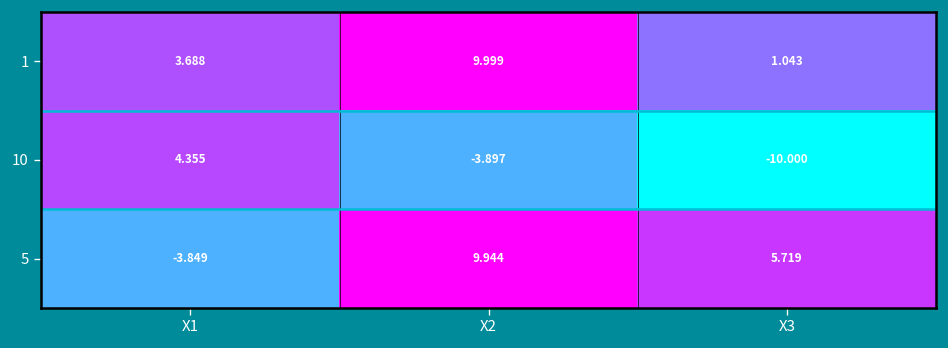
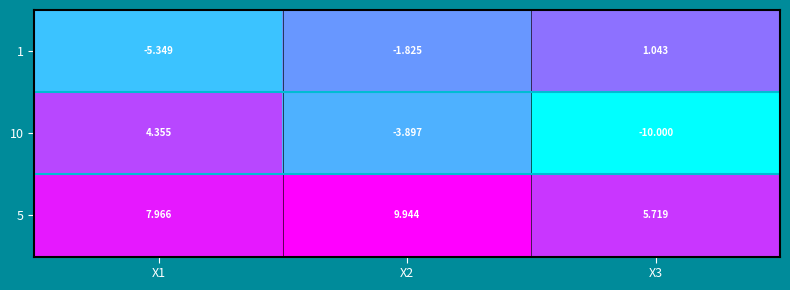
  {
    "1": {
-     "X1": 3.688,
-     "X2": 9.999,
+     "X1": -5.349,
+     "X2": -1.825,
      "X3": 1.043
    },
    "10": {
      "X1": 4.355,
      "X2": -3.897,
      "X3": -10.000
    },
    "5": {
-     "X1": -3.849,
+     "X1": 7.966,
      "X2": 9.944,
      "X3": 5.719
    }
  }
